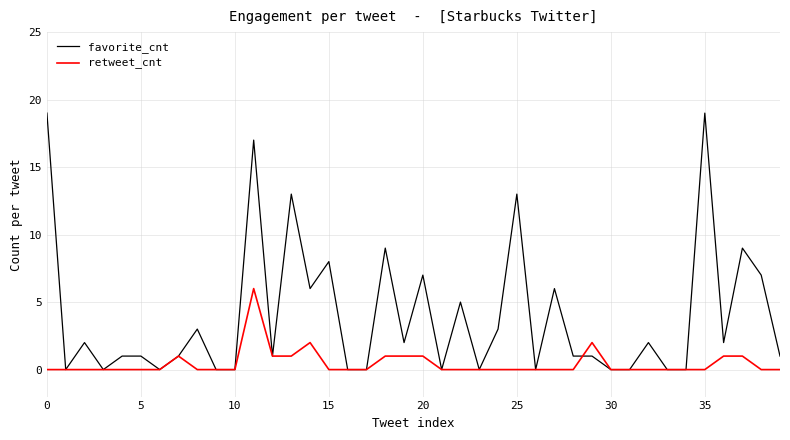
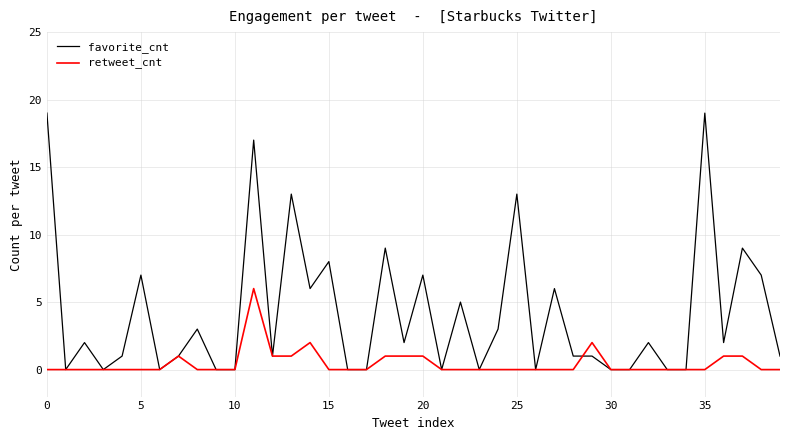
  {
    "favorite_cnt": {
      "0": 19,
-     "5": 1,
+     "5": 7,
      "15": 8,
      "20": 7,
      "25": 13,
      "35": 19
    },
    "retweet_cnt": {
      "0": 0,
      "5": 0,
      "15": 0,
      "20": 1,
      "25": 0,
      "35": 0
    }
  }
